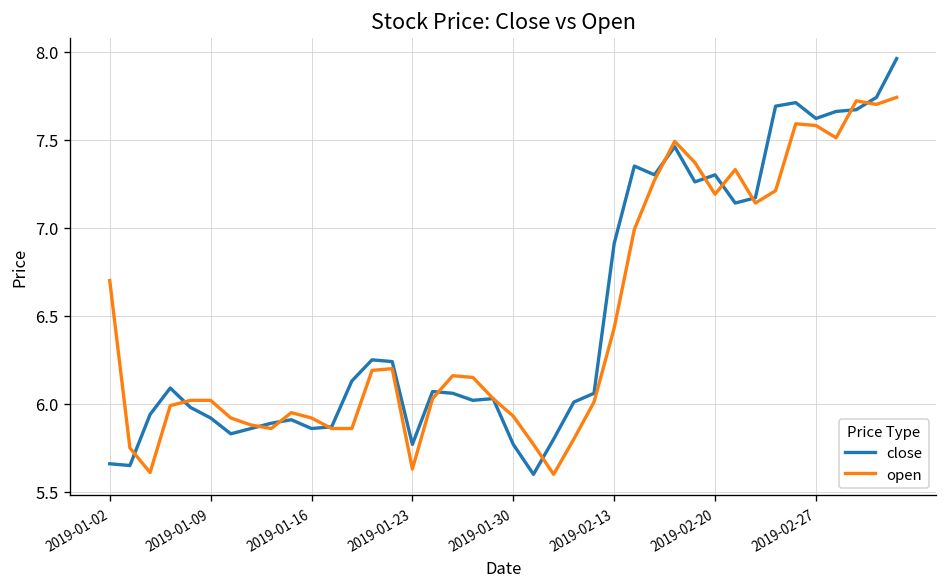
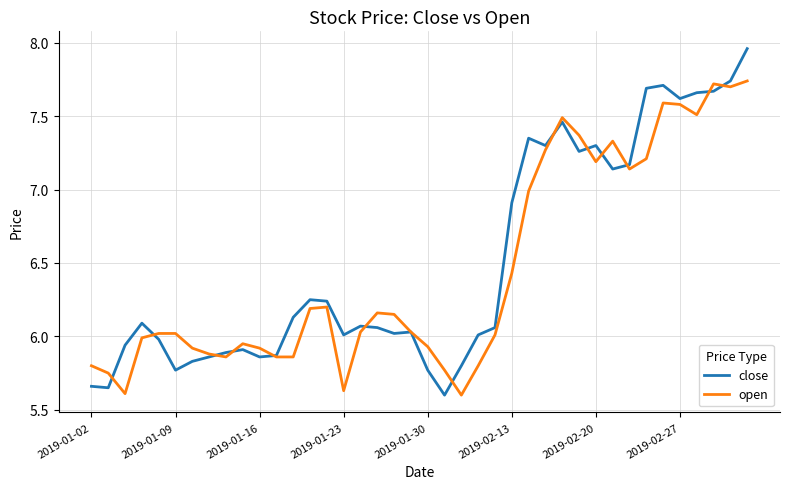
  {
    "close": {
      "2019-01-02": 5.66,
-     "2019-01-09": 5.92,
+     "2019-01-09": 5.77,
      "2019-01-16": 5.86,
-     "2019-01-23": 5.77,
+     "2019-01-23": 6.01,
      "2019-01-30": 5.77,
      "2019-02-13": 6.91,
      "2019-02-20": 7.30,
      "2019-02-27": 7.62
    },
    "open": {
-     "2019-01-02": 6.7,
+     "2019-01-02": 5.8,
      "2019-01-09": 6.02,
      "2019-01-16": 5.92,
      "2019-01-23": 5.63,
      "2019-01-30": 5.93,
      "2019-02-13": 6.43,
      "2019-02-20": 7.2,
      "2019-02-27": 7.58
    }
  }
